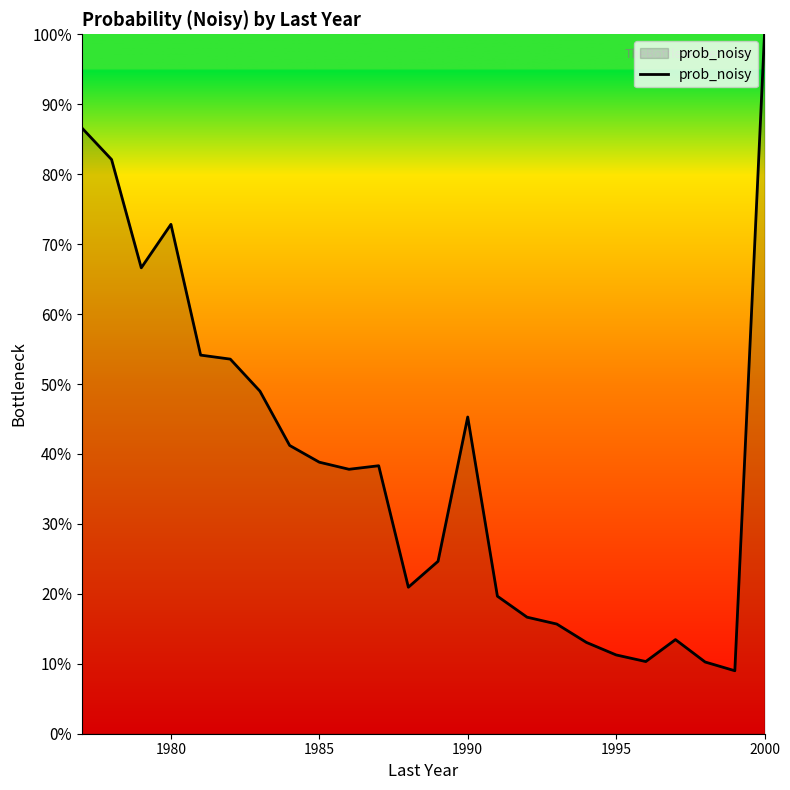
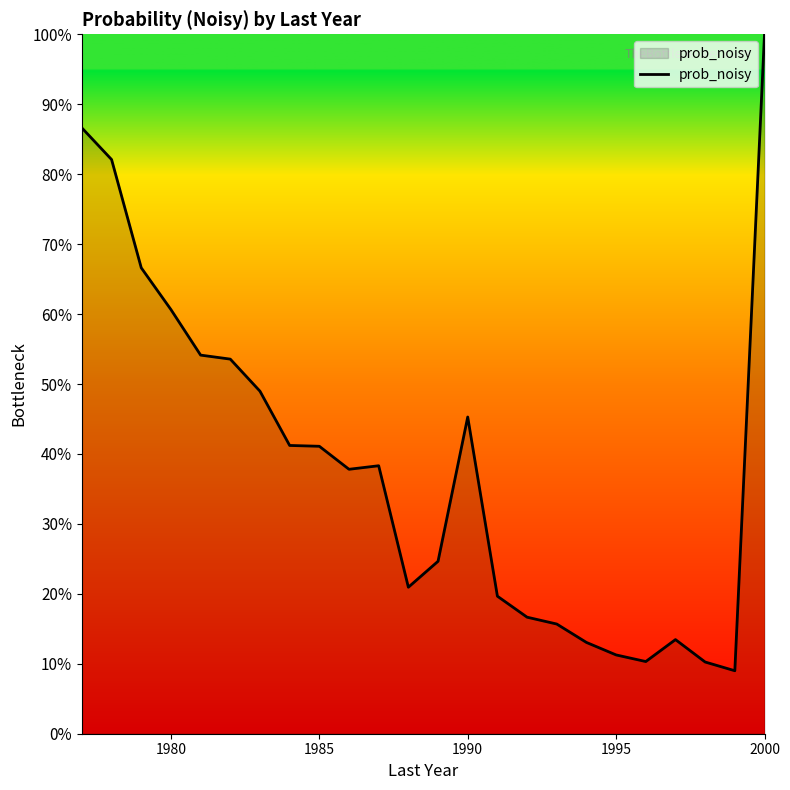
  {
-   "1980": "73%",
-   "1985": "39%",
+   "1980": "61%",
+   "1985": "41%",
    "1990": "45%",
    "1995": "11%",
    "2000": "100%"
  }
